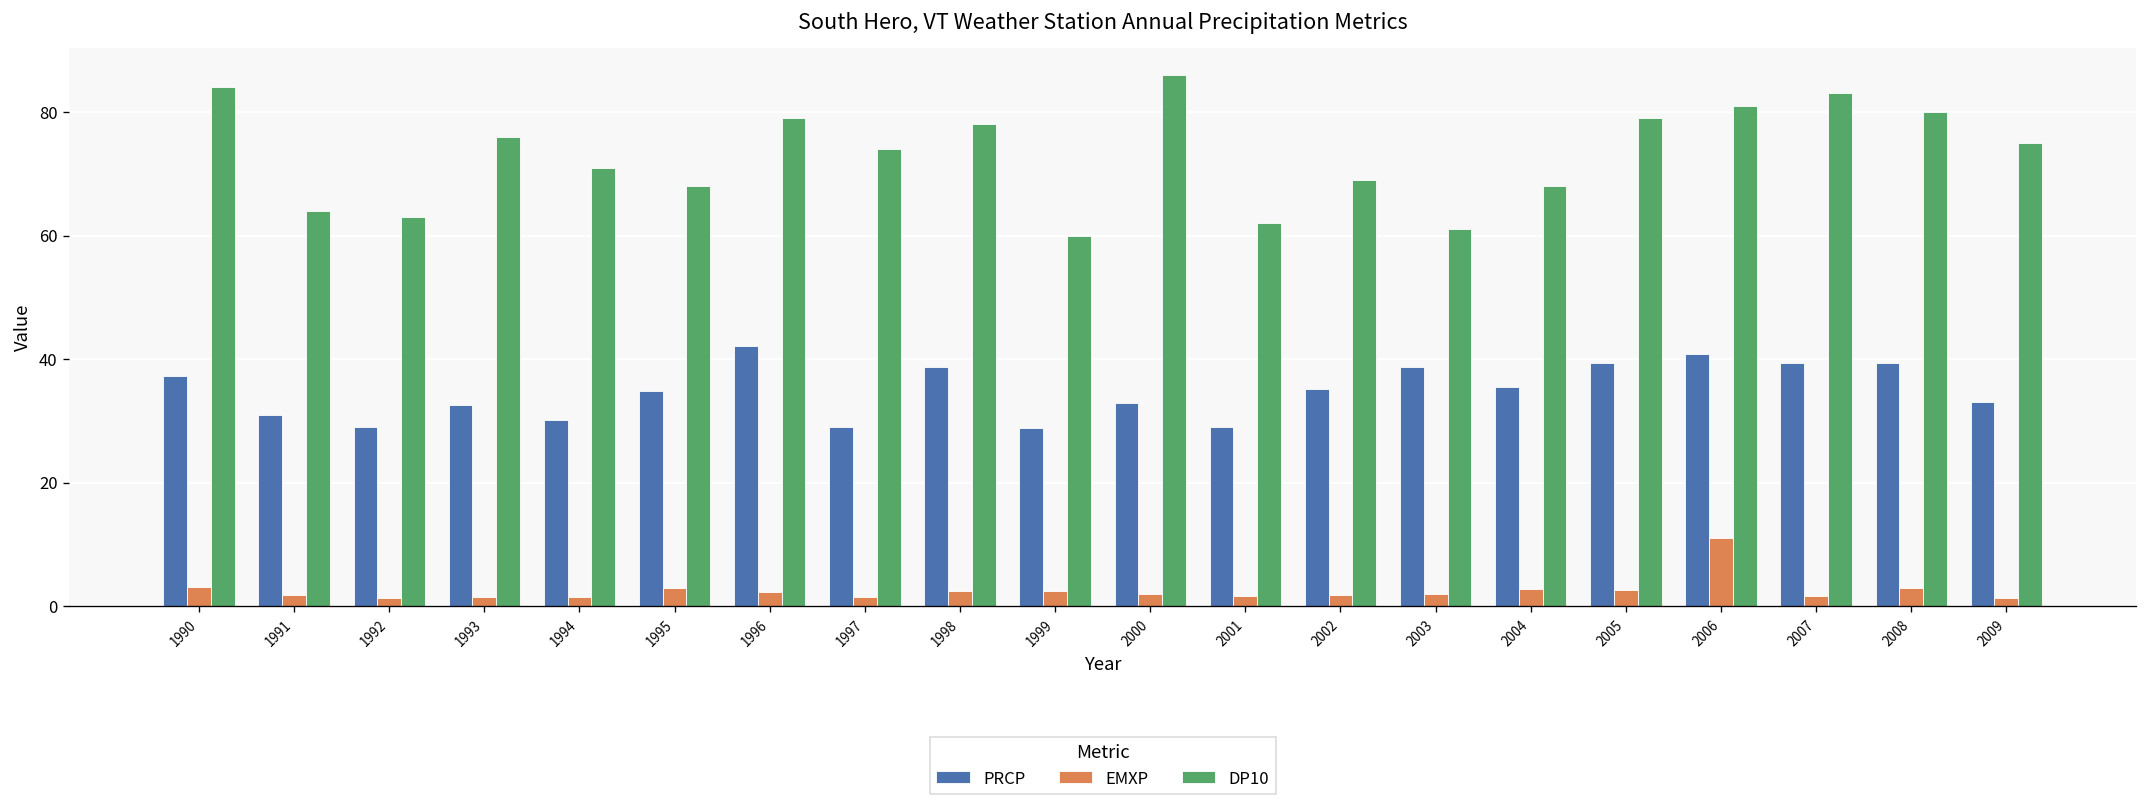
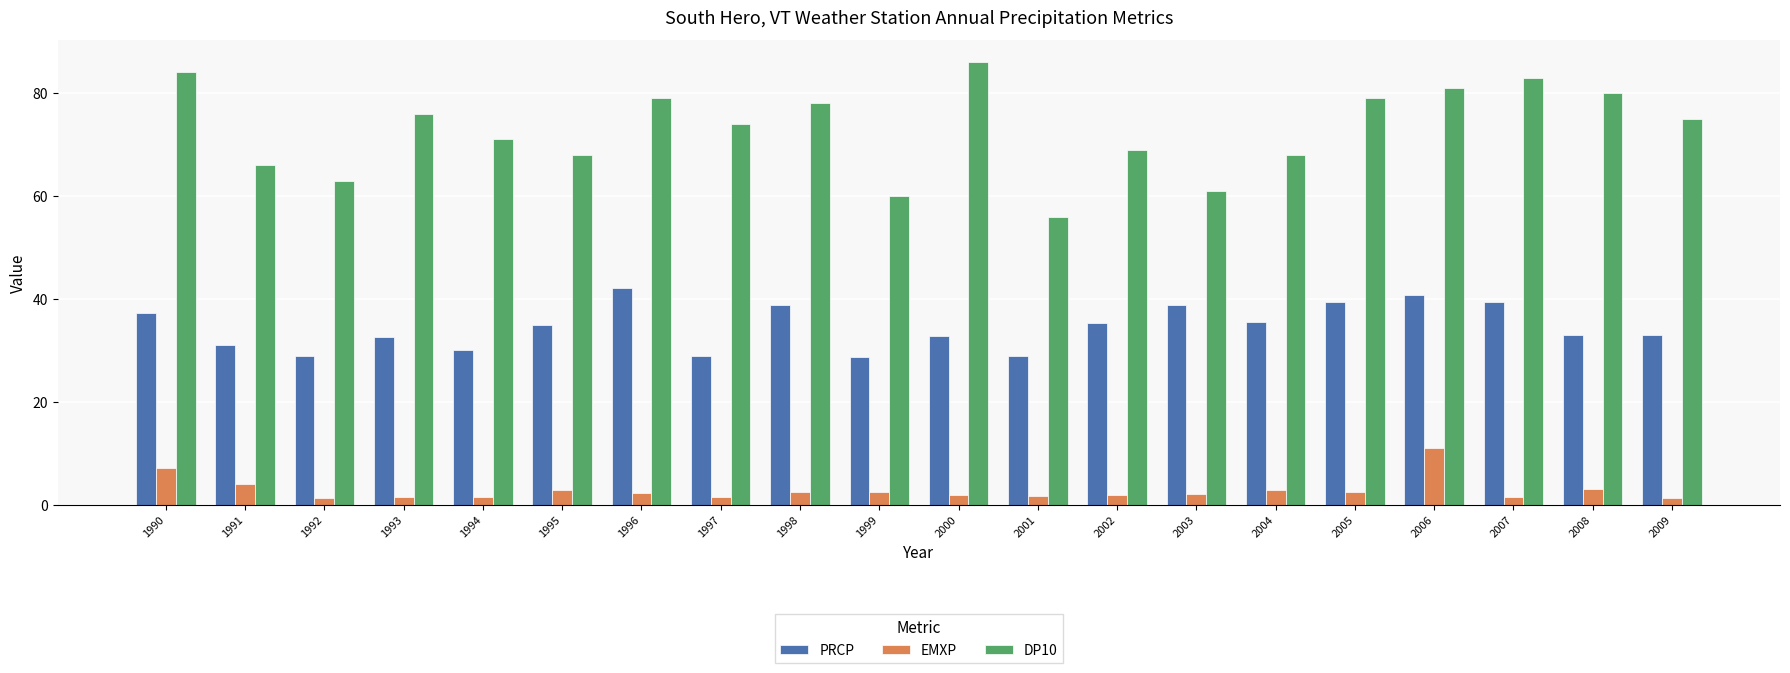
  {
    "PRCP": {
      "1990": 37,
      "1991": 31,
      "1992": 29,
      "1993": 33,
      "1994": 30,
      "1995": 35,
      "1996": 42,
      "1997": 29,
      "1998": 39,
      "1999": 29,
      "2000": 33,
      "2001": 29,
      "2002": 35,
      "2003": 39,
      "2004": 35,
      "2005": 39,
      "2006": 41,
      "2007": 39,
-     "2008": 39,
+     "2008": 33,
      "2009": 33
    },
    "EMXP": {
-     "1990": 3,
-     "1991": 2,
+     "1990": 7,
+     "1991": 4,
      "1992": 1,
      "1993": 2,
      "1994": 2,
      "1995": 3,
      "1996": 2,
      "1997": 2,
      "1998": 3,
      "1999": 2,
      "2000": 2,
      "2001": 2,
      "2002": 2,
      "2003": 2,
      "2004": 3,
      "2005": 3,
      "2006": 11,
      "2007": 2,
      "2008": 3,
      "2009": 1
    },
    "DP10": {
      "1990": 84,
-     "1991": 64,
+     "1991": 66,
      "1992": 63,
      "1993": 76,
      "1994": 71,
      "1995": 68,
      "1996": 79,
      "1997": 74,
      "1998": 78,
      "1999": 60,
      "2000": 86,
-     "2001": 62,
+     "2001": 56,
      "2002": 69,
      "2003": 61,
      "2004": 68,
      "2005": 79,
      "2006": 81,
      "2007": 83,
      "2008": 80,
      "2009": 75
    }
  }
